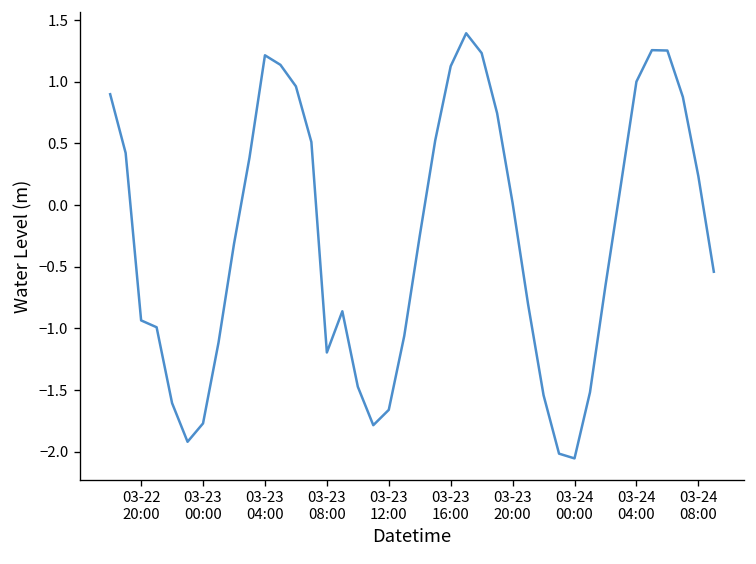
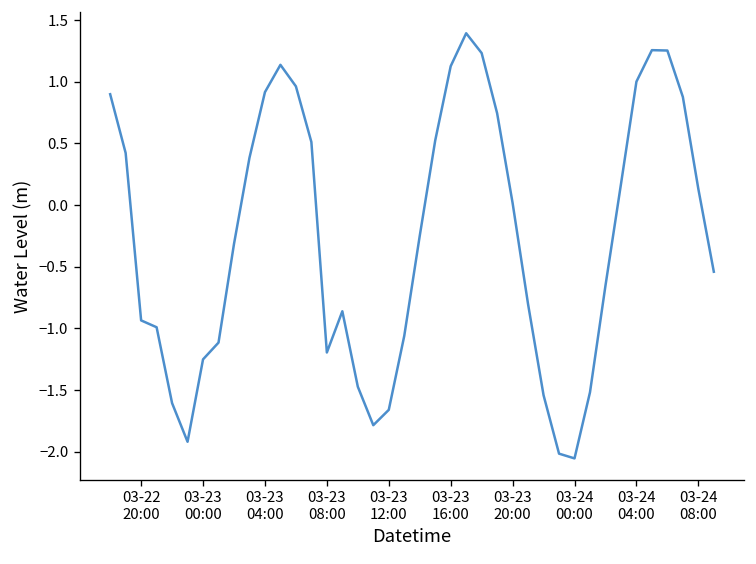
  {
    "03-22 20:00": -0.94,
-   "03-23 00:00": -1.77,
-   "03-23 04:00": 1.21,
+   "03-23 00:00": -1.25,
+   "03-23 04:00": 0.92,
    "03-23 08:00": -1.20,
    "03-23 12:00": -1.66,
    "03-23 16:00": 1.13,
    "03-23 20:00": 0.02,
    "03-24 00:00": -2.05,
    "03-24 04:00": 1.00,
-   "03-24 08:00": 0.23
+   "03-24 08:00": 0.13
  }
